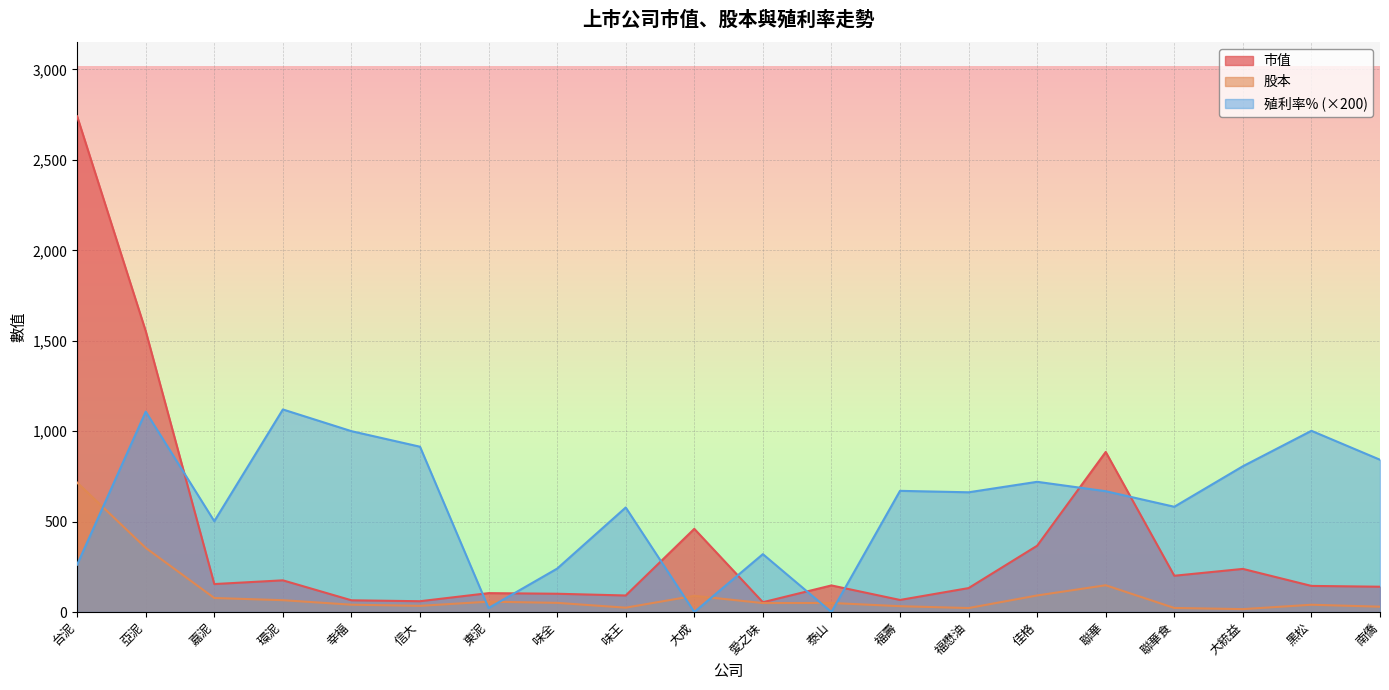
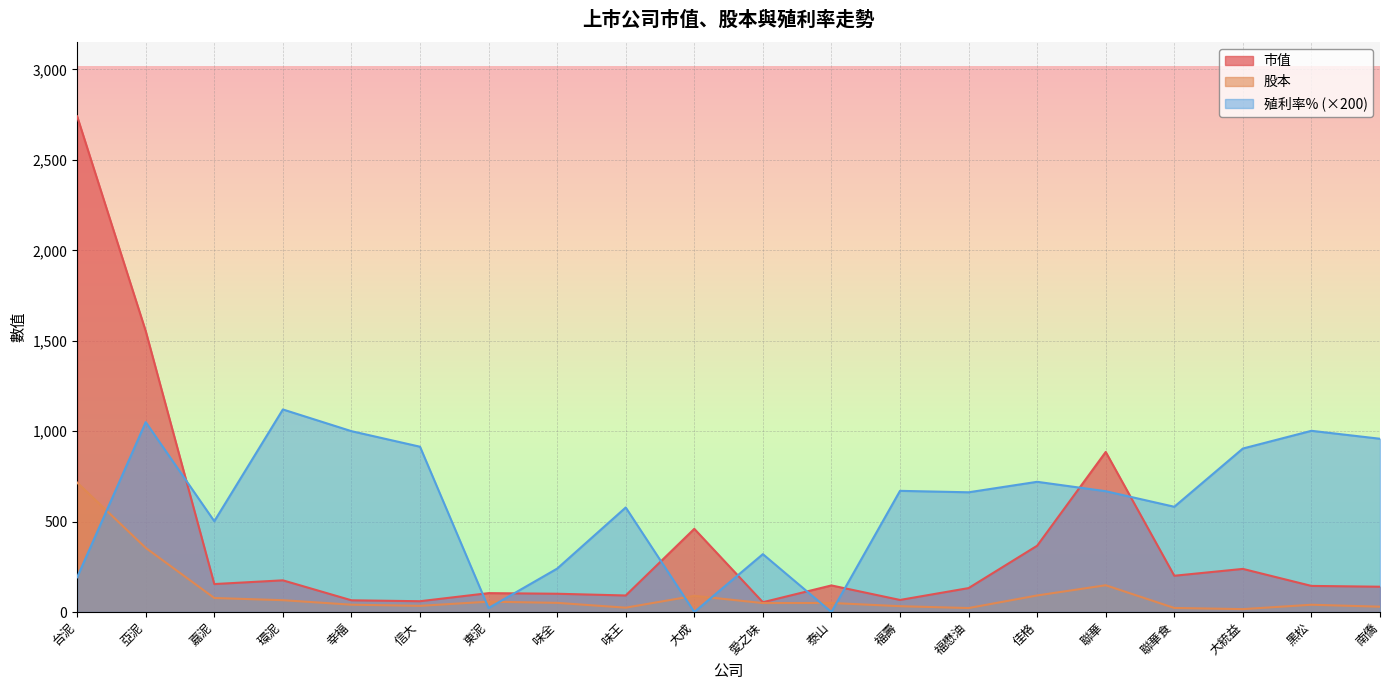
  {
    "殖利率% (×200)": {
-     "台泥": "260",
-     "亞泥": "1,110",
+     "台泥": "190",
+     "亞泥": "1,050",
      "嘉泥": "500",
      "環泥": "1,120",
      "幸福": "1,000",
      "信大": "910",
      "東泥": "20",
      "味全": "240",
      "味王": "580",
      "大成": "0",
      "愛之味": "320",
      "泰山": "0",
      "福壽": "670",
      "福懋油": "660",
      "佳格": "720",
      "聯華": "670",
      "聯華食": "580",
-     "大統益": "810",
+     "大統益": "900",
      "黑松": "1,000",
-     "南僑": "840"
+     "南僑": "960"
    }
  }
